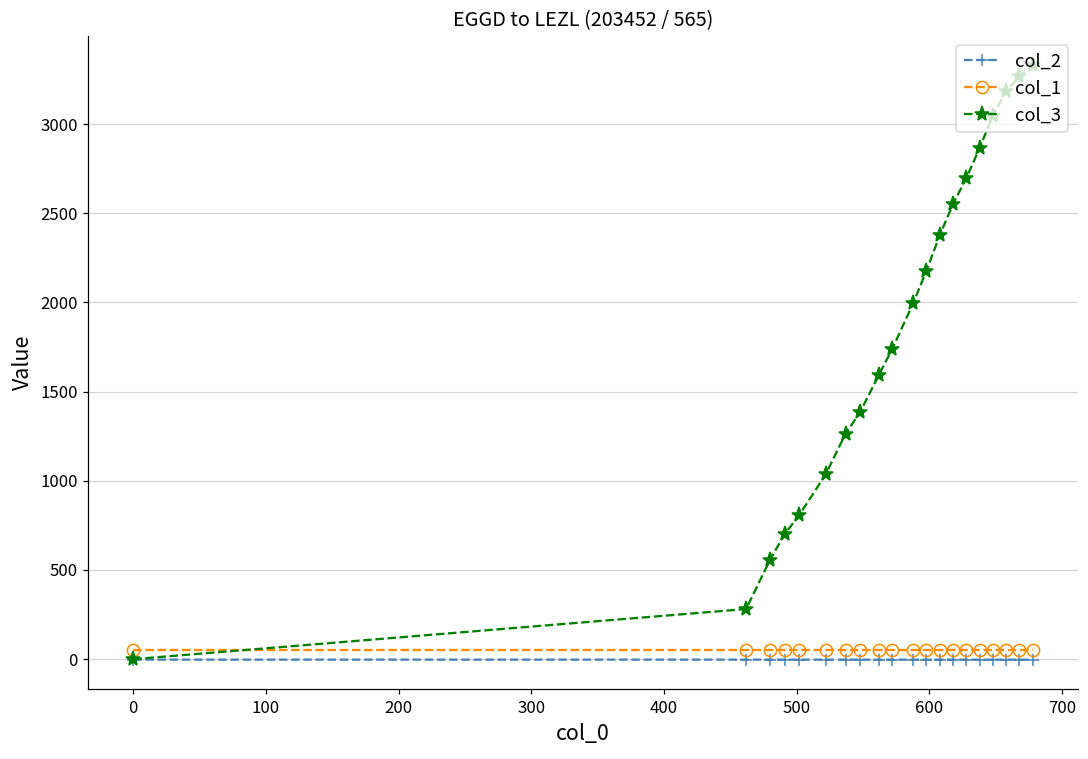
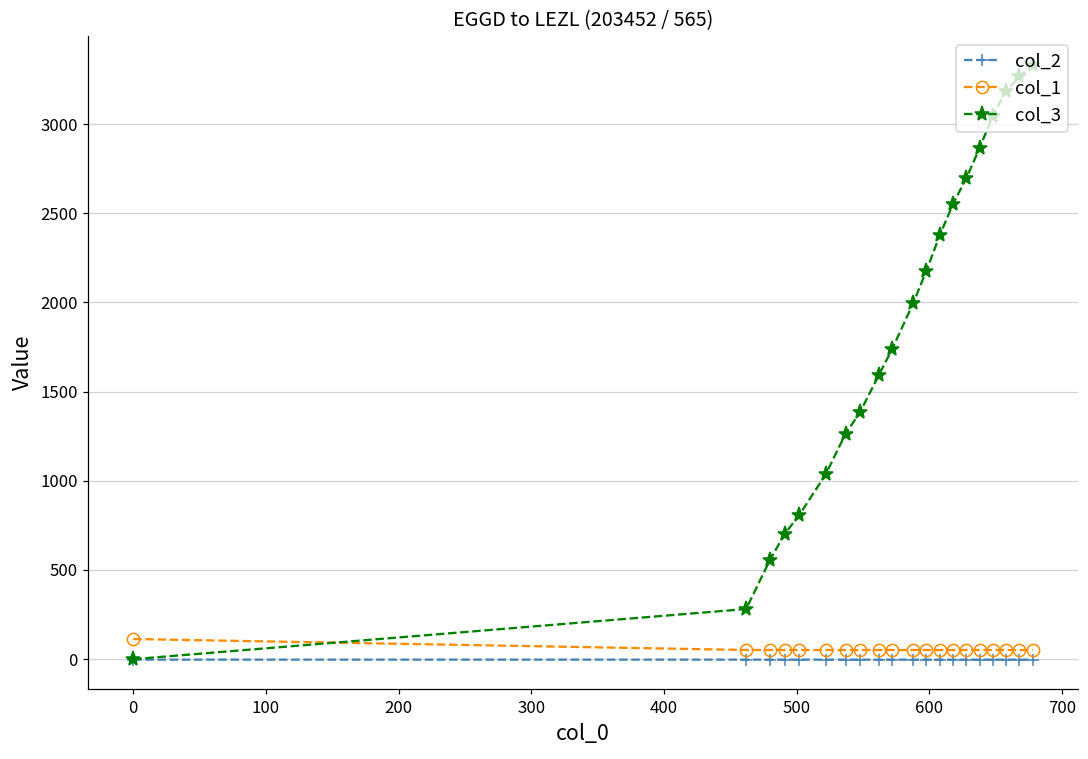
  {
    "col_1": {
-     "0": 50
+     "0": 110
    }
  }
